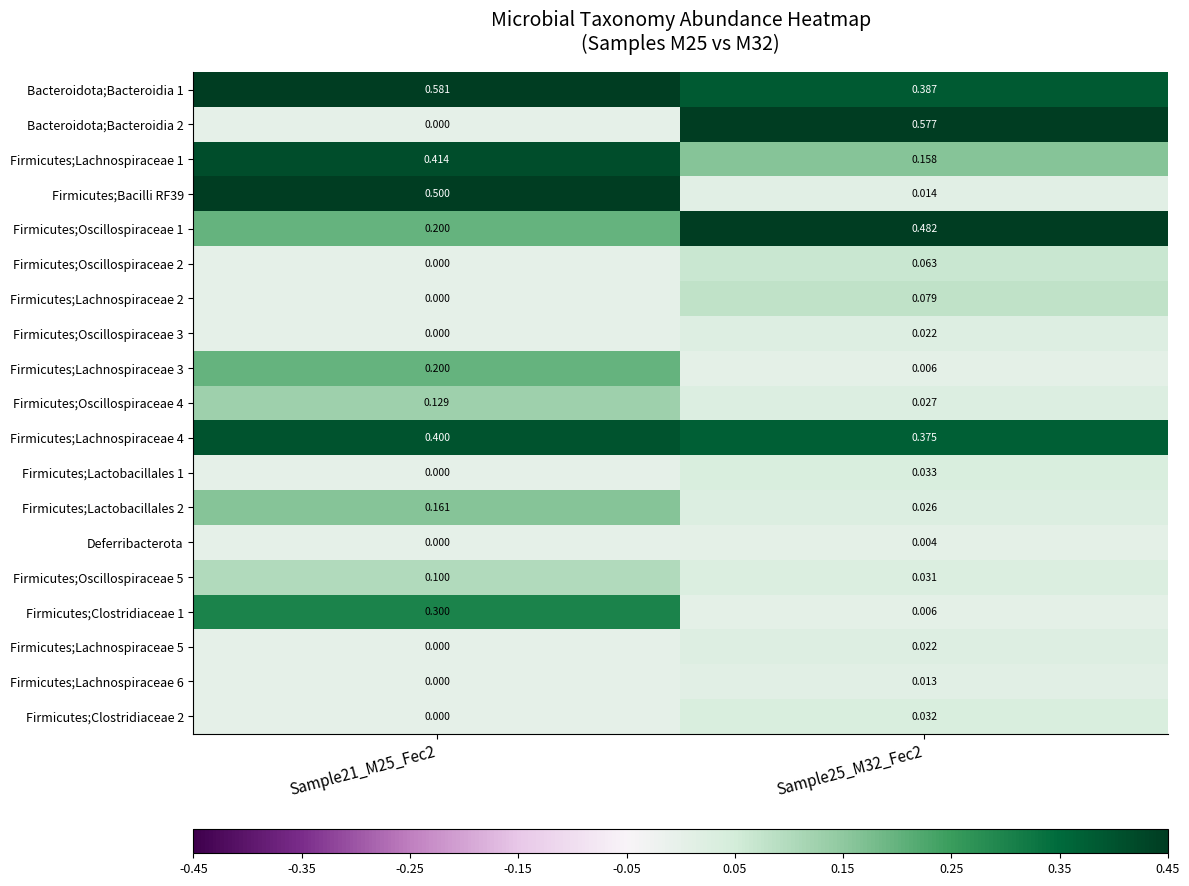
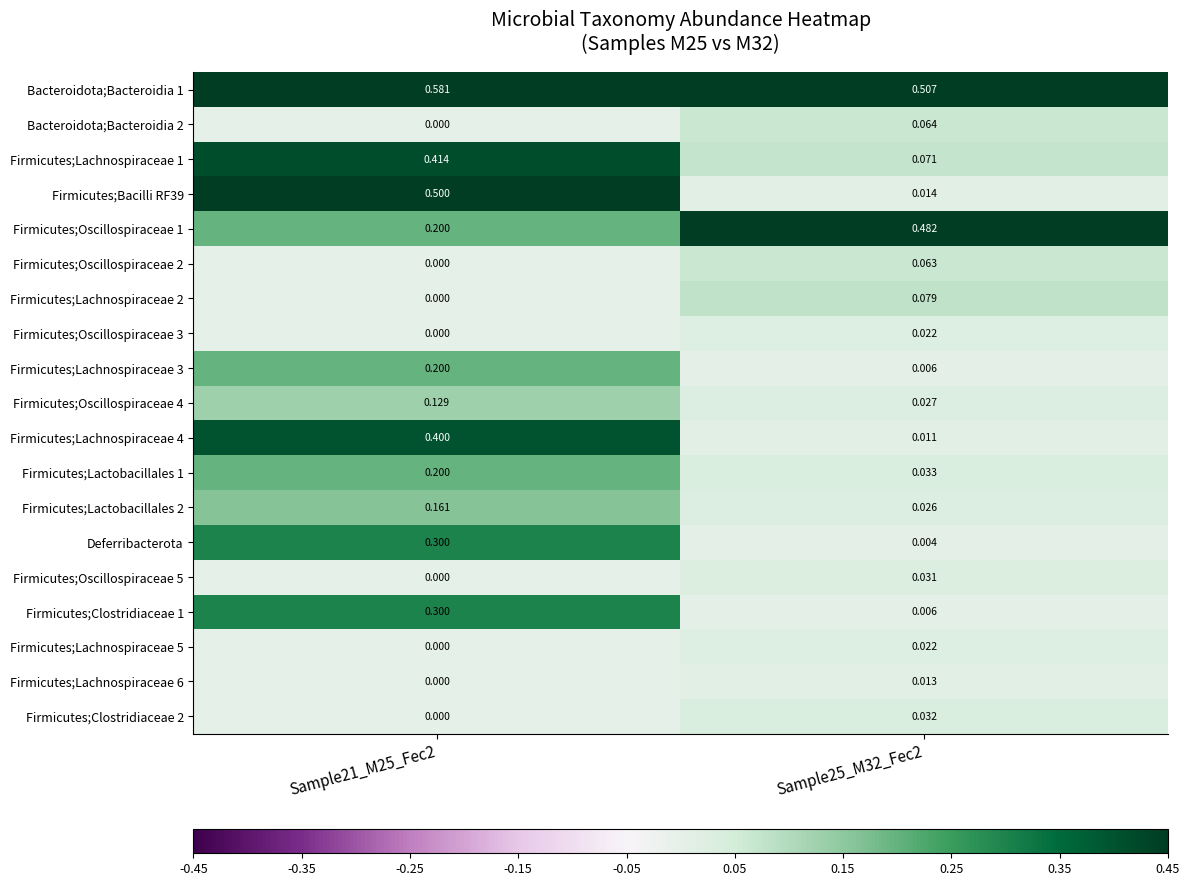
  {
    "Bacteroidota;Bacteroidia 1": {
      "Sample21_M25_Fec2": 0.581,
-     "Sample25_M32_Fec2": 0.387
+     "Sample25_M32_Fec2": 0.507
    },
    "Bacteroidota;Bacteroidia 2": {
      "Sample21_M25_Fec2": 0.000,
-     "Sample25_M32_Fec2": 0.577
+     "Sample25_M32_Fec2": 0.064
    },
    "Firmicutes;Lachnospiraceae 1": {
      "Sample21_M25_Fec2": 0.414,
-     "Sample25_M32_Fec2": 0.158
+     "Sample25_M32_Fec2": 0.071
    },
    "Firmicutes;Bacilli RF39": {
      "Sample21_M25_Fec2": 0.500,
      "Sample25_M32_Fec2": 0.014
    },
    "Firmicutes;Oscillospiraceae 1": {
      "Sample21_M25_Fec2": 0.200,
      "Sample25_M32_Fec2": 0.482
    },
    "Firmicutes;Oscillospiraceae 2": {
      "Sample21_M25_Fec2": 0.000,
      "Sample25_M32_Fec2": 0.063
    },
    "Firmicutes;Lachnospiraceae 2": {
      "Sample21_M25_Fec2": 0.000,
      "Sample25_M32_Fec2": 0.079
    },
    "Firmicutes;Oscillospiraceae 3": {
      "Sample21_M25_Fec2": 0.000,
      "Sample25_M32_Fec2": 0.022
    },
    "Firmicutes;Lachnospiraceae 3": {
      "Sample21_M25_Fec2": 0.200,
      "Sample25_M32_Fec2": 0.006
    },
    "Firmicutes;Oscillospiraceae 4": {
      "Sample21_M25_Fec2": 0.129,
      "Sample25_M32_Fec2": 0.027
    },
    "Firmicutes;Lachnospiraceae 4": {
      "Sample21_M25_Fec2": 0.400,
-     "Sample25_M32_Fec2": 0.375
+     "Sample25_M32_Fec2": 0.011
    },
    "Firmicutes;Lactobacillales 1": {
-     "Sample21_M25_Fec2": 0.000,
+     "Sample21_M25_Fec2": 0.200,
      "Sample25_M32_Fec2": 0.033
    },
    "Firmicutes;Lactobacillales 2": {
      "Sample21_M25_Fec2": 0.161,
      "Sample25_M32_Fec2": 0.026
    },
    "Deferribacterota": {
-     "Sample21_M25_Fec2": 0.000,
+     "Sample21_M25_Fec2": 0.300,
      "Sample25_M32_Fec2": 0.004
    },
    "Firmicutes;Oscillospiraceae 5": {
-     "Sample21_M25_Fec2": 0.100,
+     "Sample21_M25_Fec2": 0.000,
      "Sample25_M32_Fec2": 0.031
    },
    "Firmicutes;Clostridiaceae 1": {
      "Sample21_M25_Fec2": 0.300,
      "Sample25_M32_Fec2": 0.006
    },
    "Firmicutes;Lachnospiraceae 5": {
      "Sample21_M25_Fec2": 0.000,
      "Sample25_M32_Fec2": 0.022
    },
    "Firmicutes;Lachnospiraceae 6": {
      "Sample21_M25_Fec2": 0.000,
      "Sample25_M32_Fec2": 0.013
    },
    "Firmicutes;Clostridiaceae 2": {
      "Sample21_M25_Fec2": 0.000,
      "Sample25_M32_Fec2": 0.032
    }
  }
